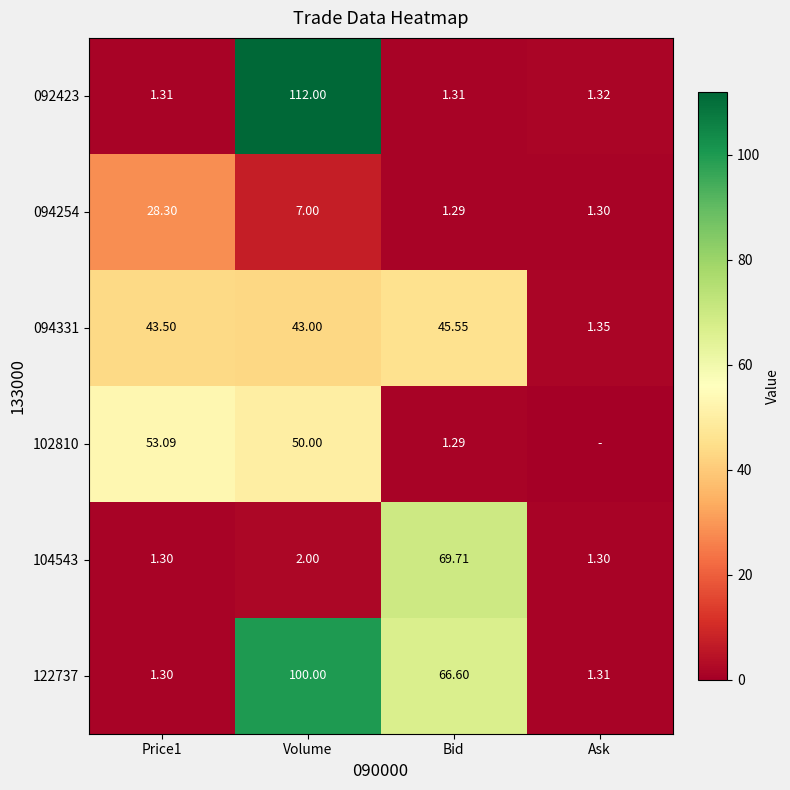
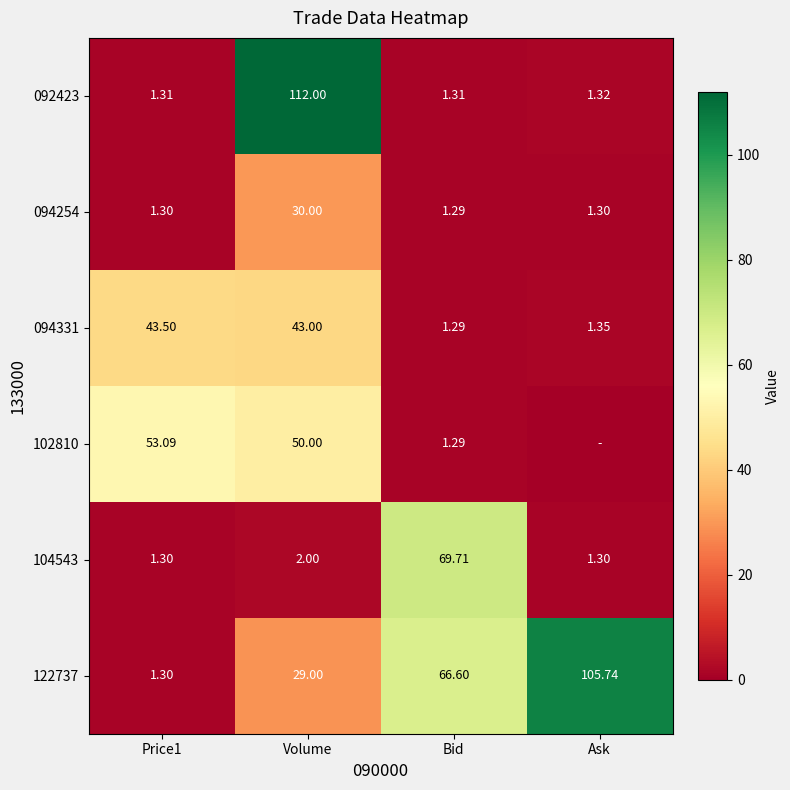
  {
    "092423": {
      "Price1": 1.31,
      "Volume": 112.00,
      "Bid": 1.31,
      "Ask": 1.32
    },
    "094254": {
-     "Price1": 28.30,
-     "Volume": 7.00,
+     "Price1": 1.30,
+     "Volume": 30.00,
      "Bid": 1.29,
      "Ask": 1.30
    },
    "094331": {
      "Price1": 43.50,
      "Volume": 43.00,
-     "Bid": 45.55,
+     "Bid": 1.29,
      "Ask": 1.35
    },
    "102810": {
      "Price1": 53.09,
      "Volume": 50.00,
      "Bid": 1.29
    },
    "104543": {
      "Price1": 1.30,
      "Volume": 2.00,
      "Bid": 69.71,
      "Ask": 1.30
    },
    "122737": {
      "Price1": 1.30,
-     "Volume": 100.00,
+     "Volume": 29.00,
      "Bid": 66.60,
-     "Ask": 1.31
+     "Ask": 105.74
    }
  }
